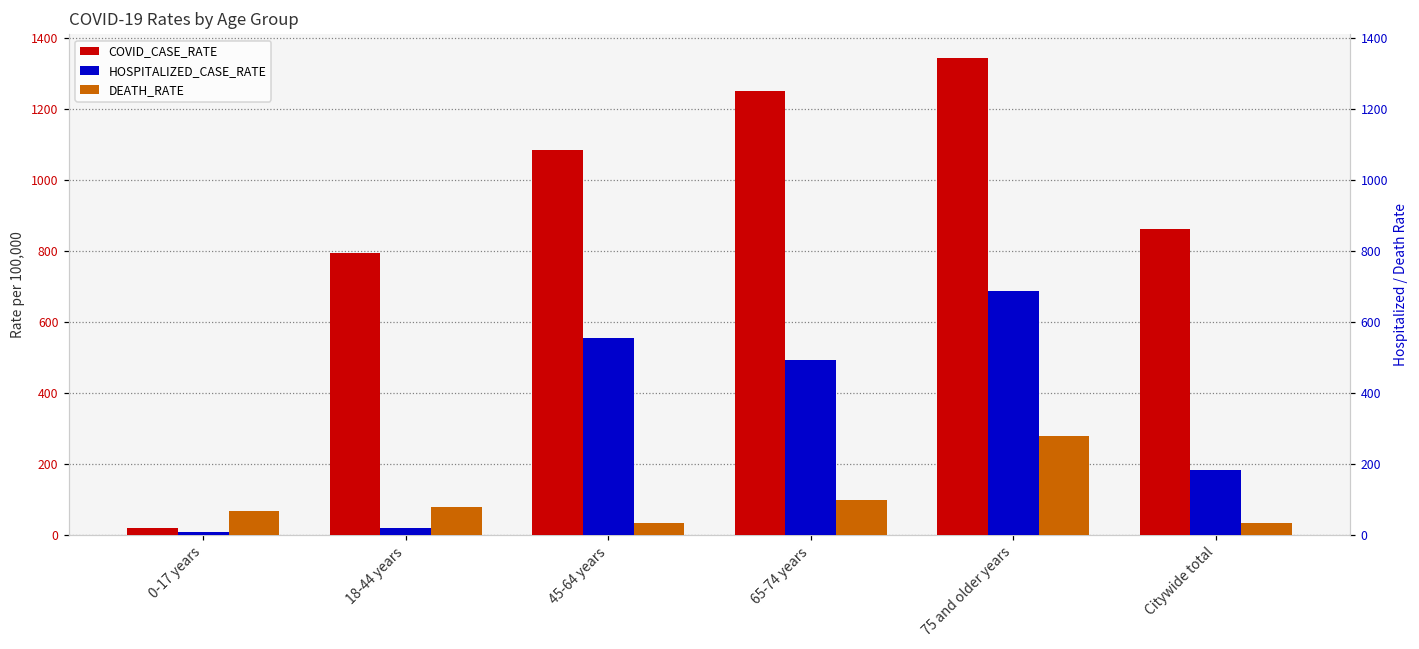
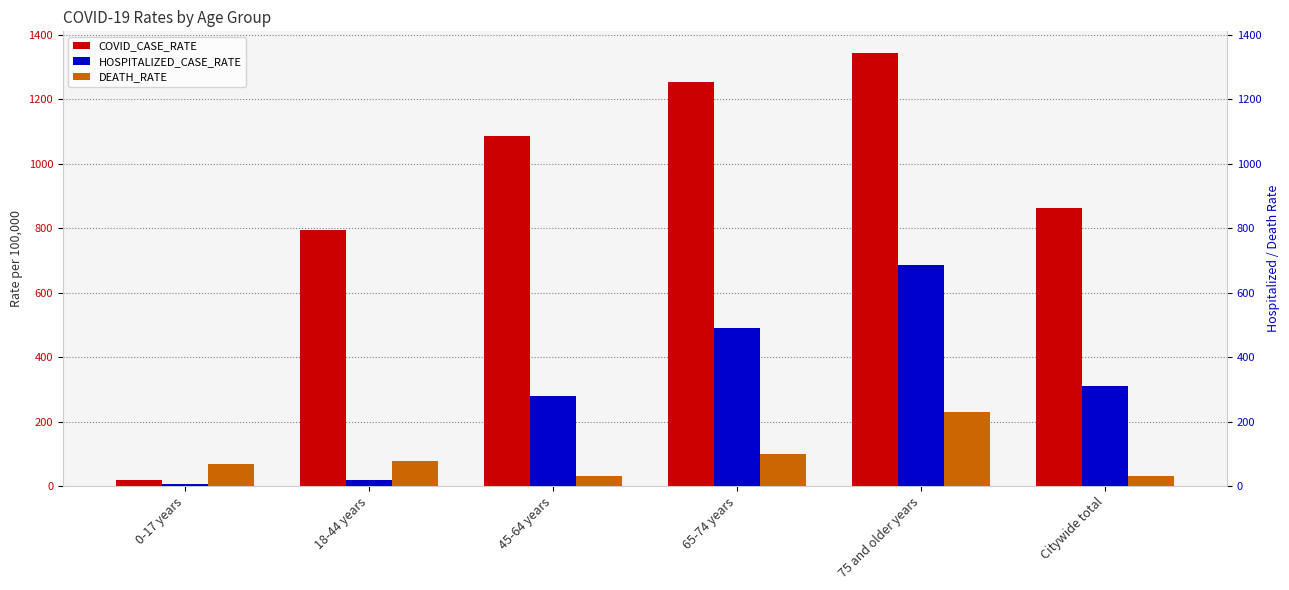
  {
    "COVID_CASE_RATE": {
      "0-17 years": 20,
      "18-44 years": 790,
      "45-64 years": 1080,
      "65-74 years": 1250,
      "75 and older years": 1340,
      "Citywide total": 860
    },
    "HOSPITALIZED_CASE_RATE": {
      "18-44 years": 20,
-     "45-64 years": 550,
+     "45-64 years": 280,
      "65-74 years": 490,
      "75 and older years": 690,
-     "Citywide total": 180
+     "Citywide total": 310
    },
    "DEATH_RATE": {
      "0-17 years": 70,
      "18-44 years": 80,
      "45-64 years": 30,
      "65-74 years": 100,
-     "75 and older years": 280,
+     "75 and older years": 230,
      "Citywide total": 30
    }
  }
